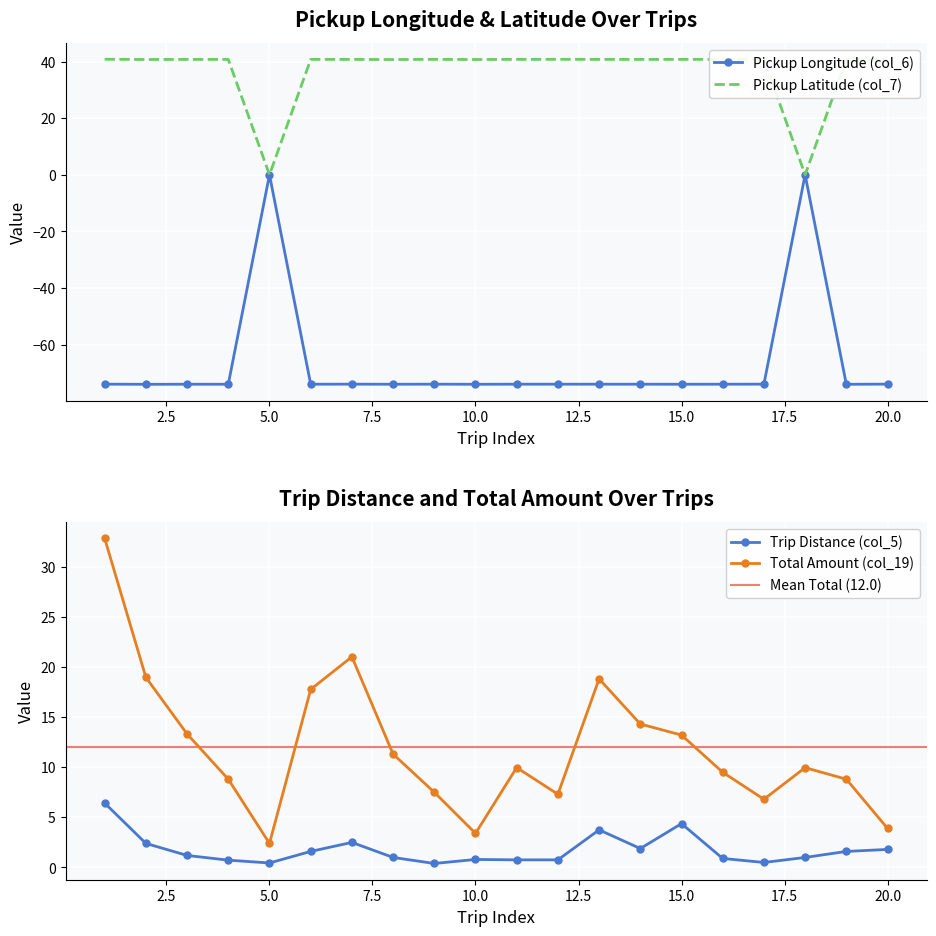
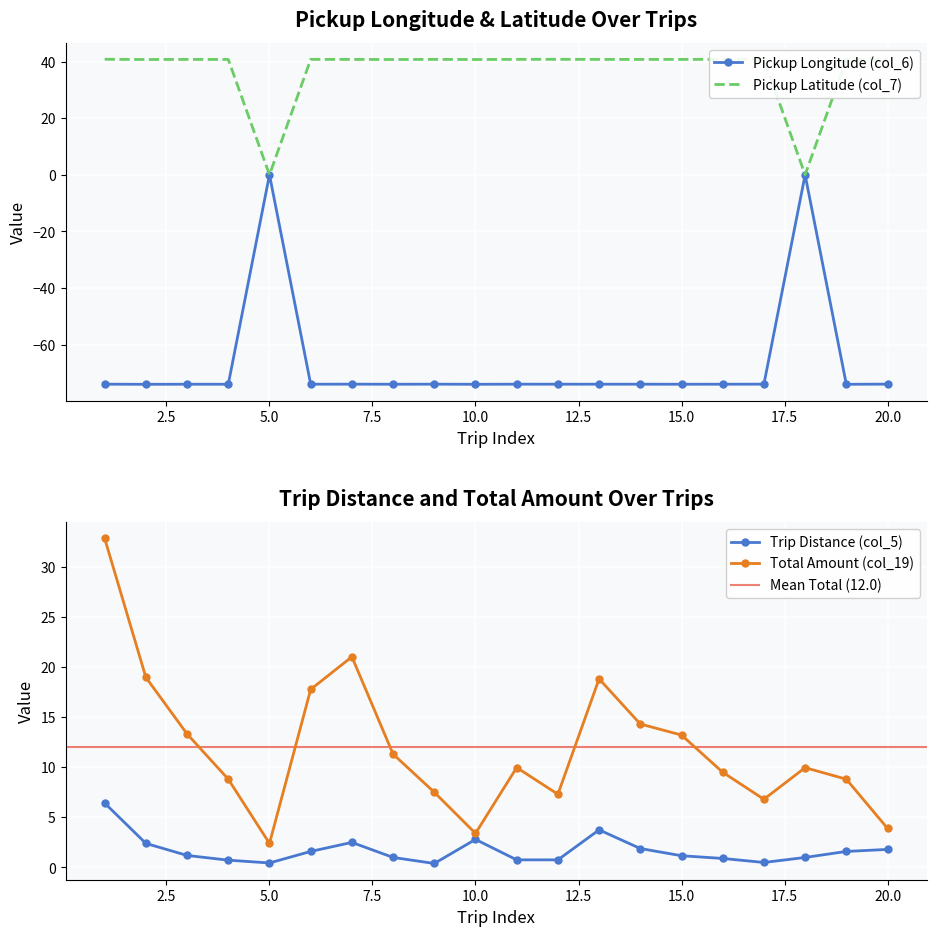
  {
    "Pickup Longitude & Latitude Over Trips": {
      "Pickup Longitude (col_6)": {
        "10.0": -74,
        "15.0": -74,
        "20.0": -74
      },
      "Pickup Latitude (col_7)": {
        "10.0": 41,
        "15.0": 41
      }
    },
    "Trip Distance and Total Amount Over Trips": {
      "Trip Distance (col_5)": {
        "5.0": 0.5,
-       "10.0": 0.8,
-       "15.0": 4.4,
+       "10.0": 2.8,
+       "15.0": 1.2,
        "20.0": 1.8
      },
      "Total Amount (col_19)": {
        "5.0": 2.4,
        "10.0": 3.4,
        "15.0": 13.2,
        "20.0": 3.9
      }
    }
  }
